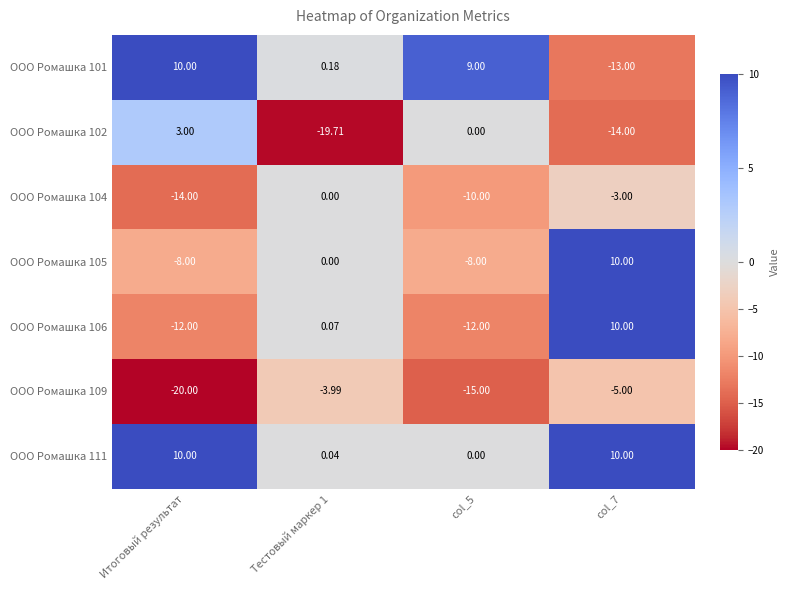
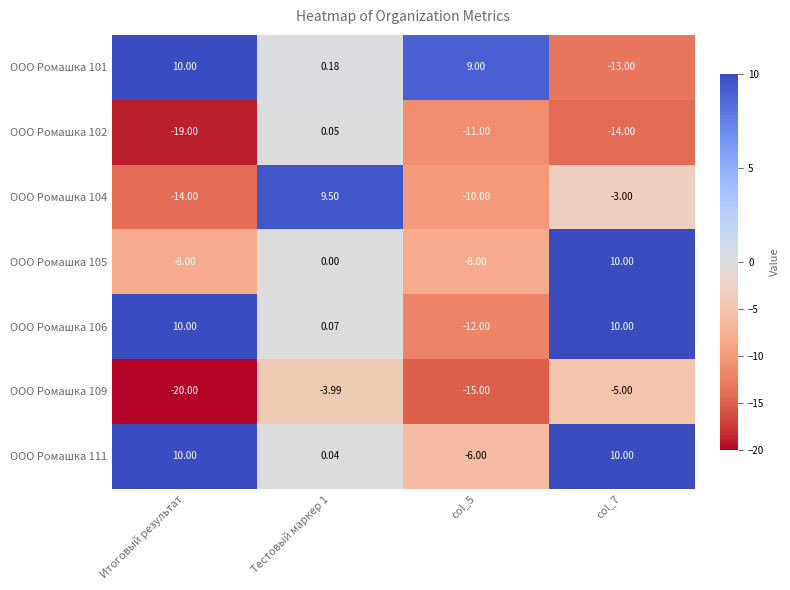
  {
    "ООО Ромашка 101": {
      "Итоговый результат": 10.00,
      "Тестовый маркер 1": 0.18,
      "col_5": 9.00,
      "col_7": -13.00
    },
    "ООО Ромашка 102": {
-     "Итоговый результат": 3.00,
-     "Тестовый маркер 1": -19.71,
-     "col_5": 0.00,
+     "Итоговый результат": -19.00,
+     "Тестовый маркер 1": 0.05,
+     "col_5": -11.00,
      "col_7": -14.00
    },
    "ООО Ромашка 104": {
      "Итоговый результат": -14.00,
-     "Тестовый маркер 1": 0.00,
+     "Тестовый маркер 1": 9.50,
      "col_5": -10.00,
      "col_7": -3.00
    },
    "ООО Ромашка 105": {
      "Итоговый результат": -8.00,
      "Тестовый маркер 1": 0.00,
      "col_5": -8.00,
      "col_7": 10.00
    },
    "ООО Ромашка 106": {
-     "Итоговый результат": -12.00,
+     "Итоговый результат": 10.00,
      "Тестовый маркер 1": 0.07,
      "col_5": -12.00,
      "col_7": 10.00
    },
    "ООО Ромашка 109": {
      "Итоговый результат": -20.00,
      "Тестовый маркер 1": -3.99,
      "col_5": -15.00,
      "col_7": -5.00
    },
    "ООО Ромашка 111": {
      "Итоговый результат": 10.00,
      "Тестовый маркер 1": 0.04,
-     "col_5": 0.00,
+     "col_5": -6.00,
      "col_7": 10.00
    }
  }
